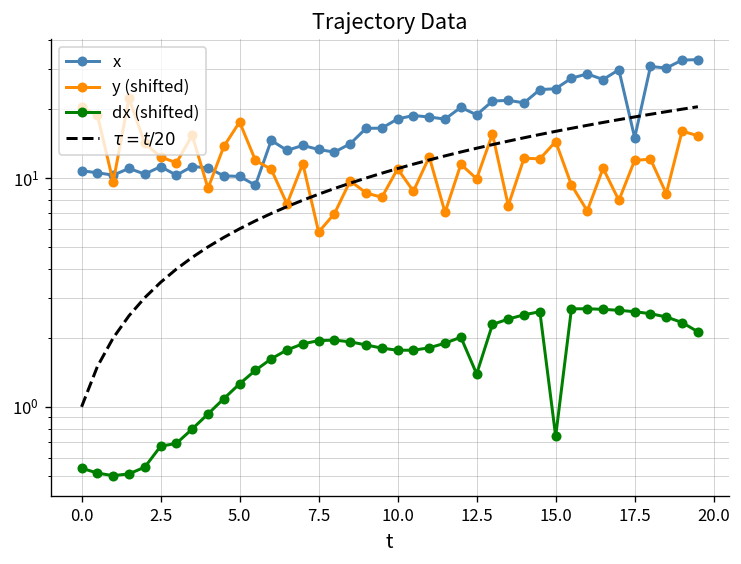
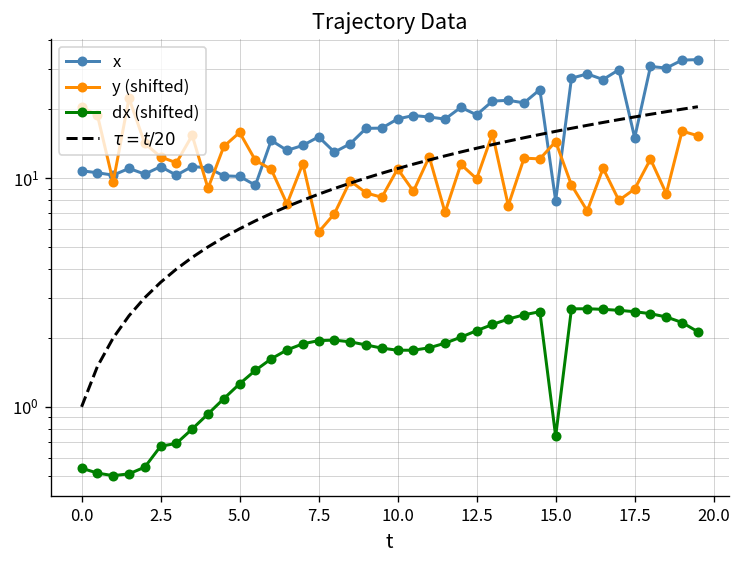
  {
    "x": {
      "0.0": 11,
      "2.5": 11,
      "5.0": 10,
-     "7.5": 13,
+     "7.5": 15,
      "10.0": 18,
      "12.5": 19,
-     "15.0": 25,
+     "15.0": 8.0,
      "17.5": 15
    },
    "y (shifted)": {
      "2.5": 12,
-     "5.0": 18,
+     "5.0": 16,
      "7.5": 5.8,
      "12.5": 10,
      "15.0": 14,
-     "17.5": 12
+     "17.5": 9
    },
    "dx (shifted)": {
      "0.0": 0.54,
      "2.5": 0.67,
      "5.0": 1.3,
      "7.5": 1.9,
      "10.0": 1.8,
-     "12.5": 1.4,
+     "12.5": 2.2,
      "15.0": 0.74,
      "17.5": 2.6
    }
  }
